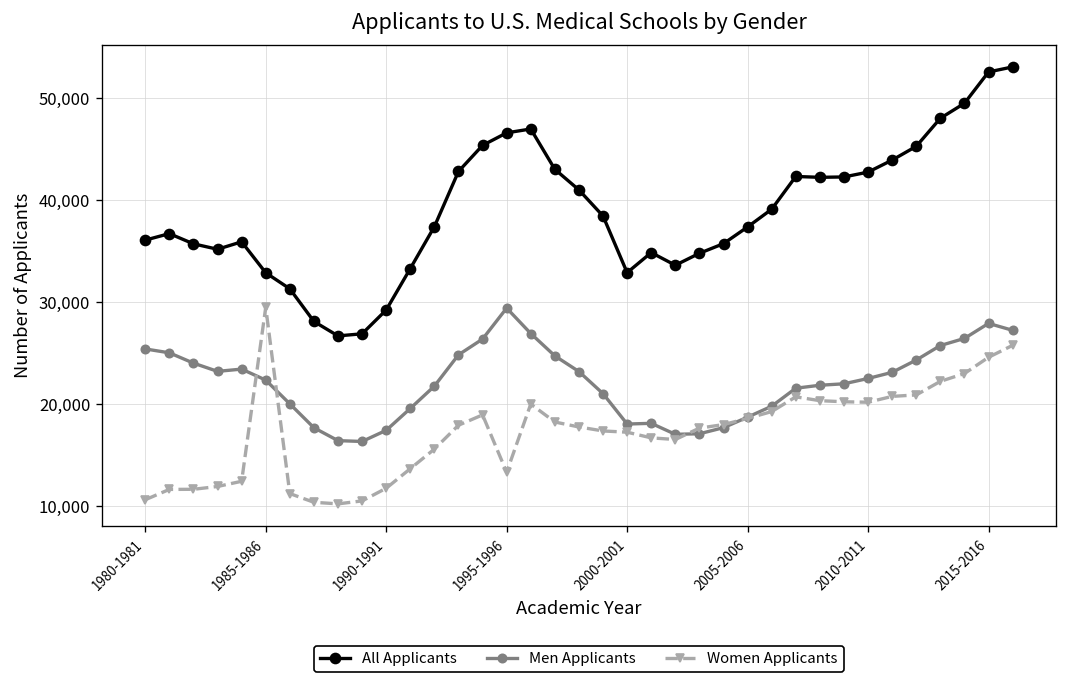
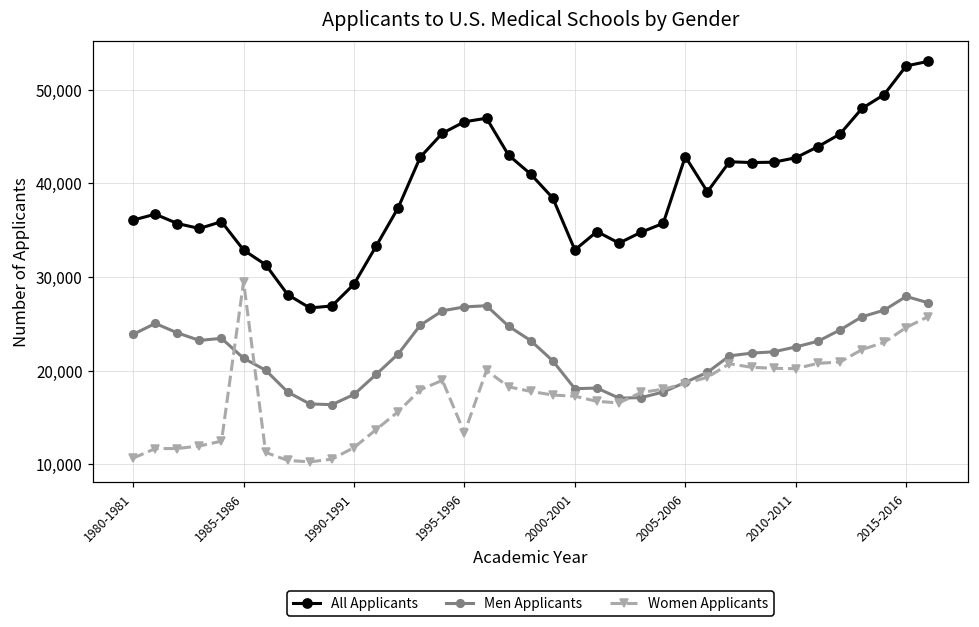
  {
    "All Applicants": {
      "1980-1981": "36,000",
      "1985-1986": "33,000",
      "1990-1991": "29,000",
      "1995-1996": "47,000",
      "2000-2001": "33,000",
-     "2005-2006": "37,000",
+     "2005-2006": "43,000",
      "2010-2011": "43,000",
      "2015-2016": "53,000"
    },
    "Men Applicants": {
-     "1980-1981": "25,000",
-     "1985-1986": "22,000",
+     "1980-1981": "24,000",
+     "1985-1986": "21,000",
      "1990-1991": "17,000",
-     "1995-1996": "29,000",
+     "1995-1996": "27,000",
      "2000-2001": "18,000",
      "2010-2011": "23,000",
      "2015-2016": "28,000"
    },
    "Women Applicants": {
      "1980-1981": "11,000",
      "1985-1986": "29,000",
      "1990-1991": "12,000",
      "1995-1996": "13,000",
      "2000-2001": "17,000",
      "2010-2011": "20,000",
      "2015-2016": "25,000"
    }
  }
